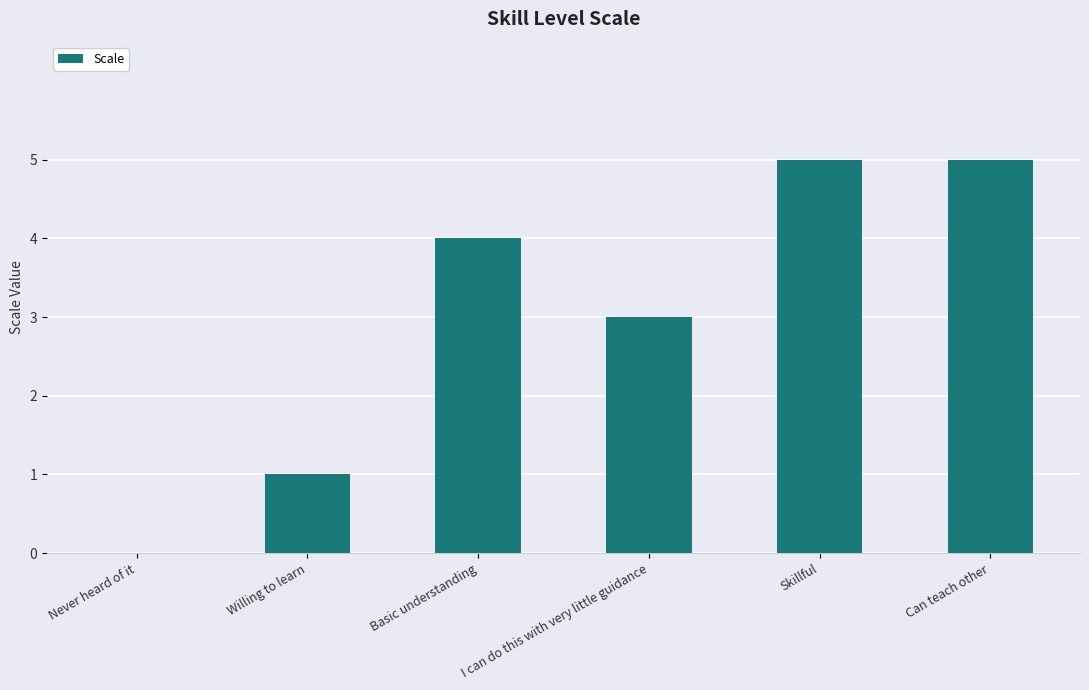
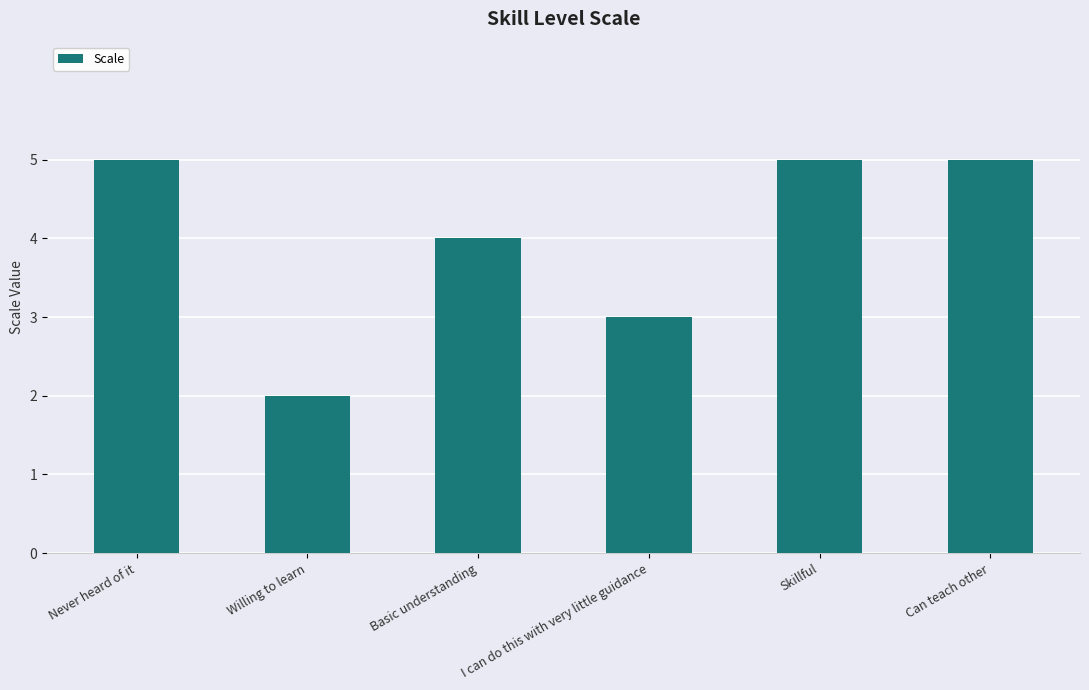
  {
-   "Never heard of it": 0,
-   "Willing to learn": 1,
+   "Never heard of it": 5,
+   "Willing to learn": 2,
    "Basic understanding": 4,
    "I can do this with very little guidance": 3,
    "Skillful": 5,
    "Can teach other": 5
  }
